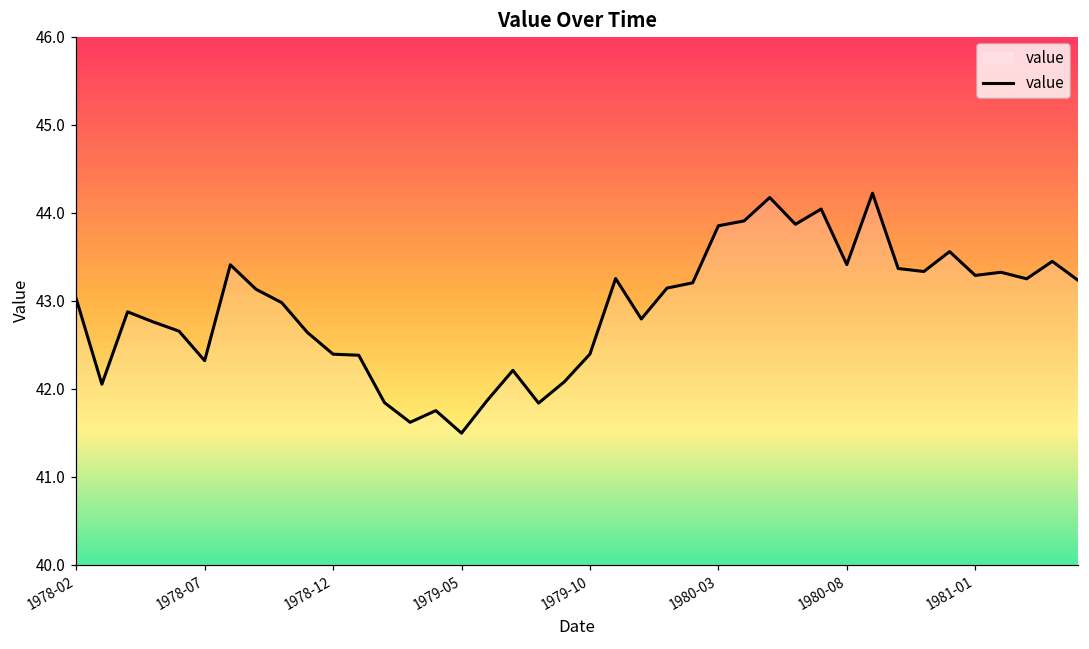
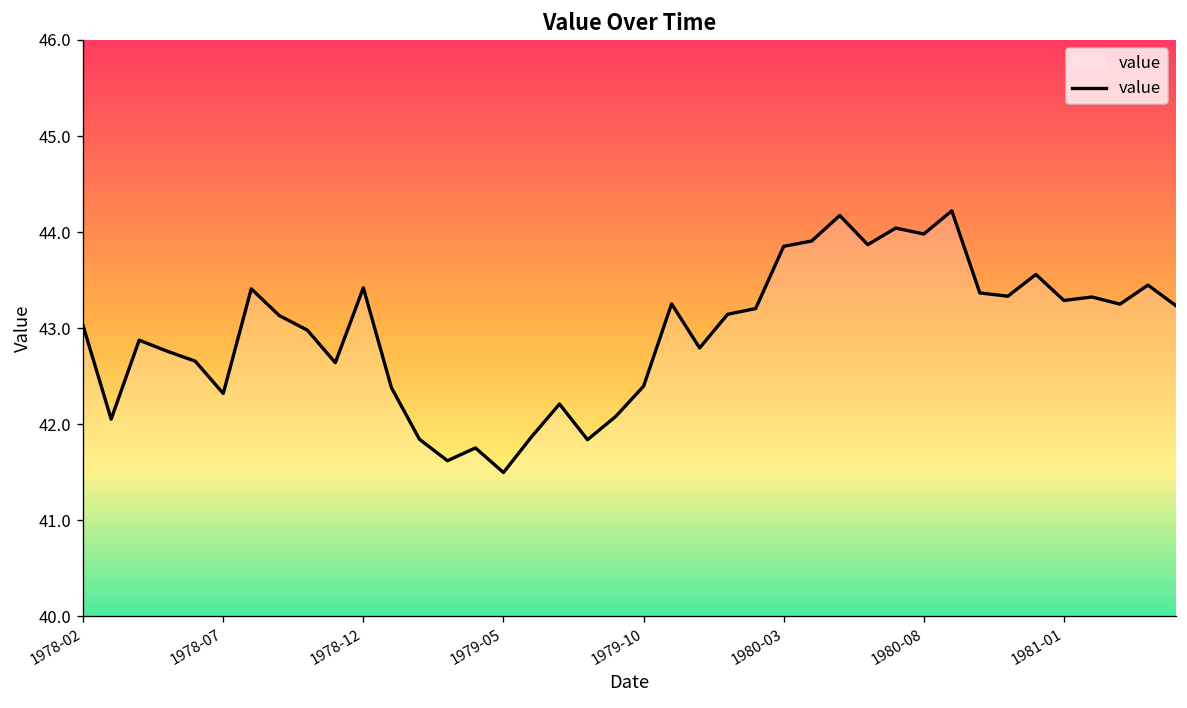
  {
    "1978-02": 43.0,
    "1978-07": 42.3,
-   "1978-12": 42.4,
+   "1978-12": 43.4,
    "1979-05": 41.5,
    "1979-10": 42.4,
    "1980-03": 43.9,
-   "1980-08": 43.4,
+   "1980-08": 44.0,
    "1981-01": 43.3
  }
